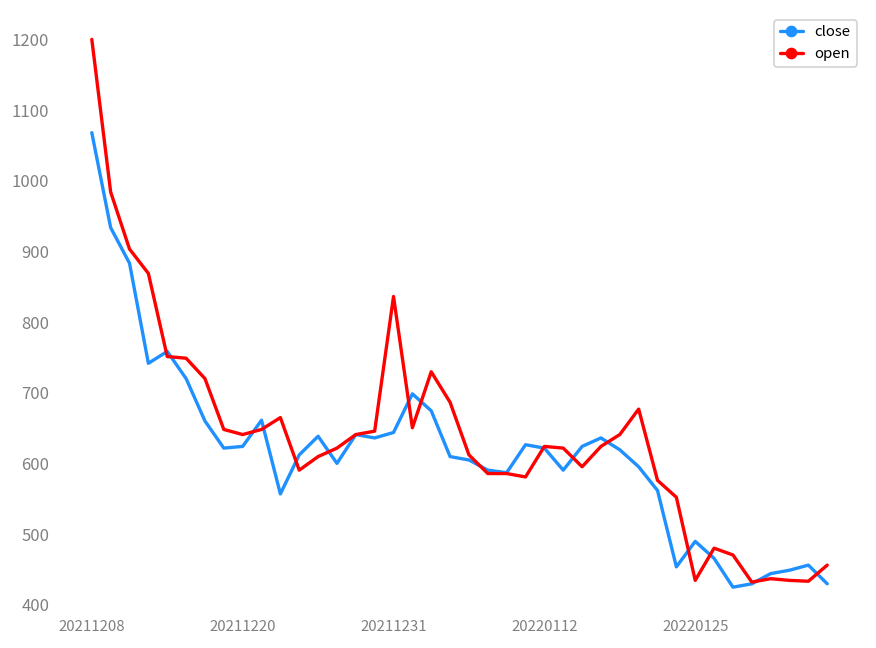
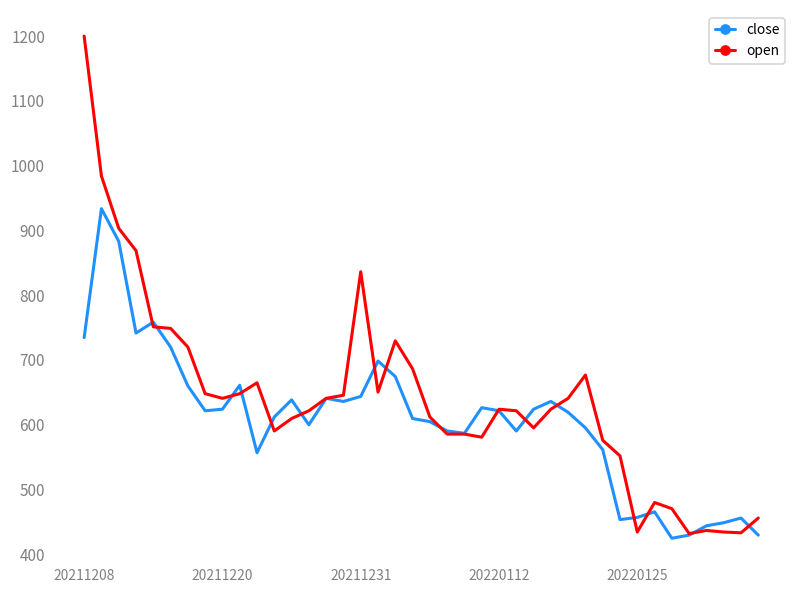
  {
    "close": {
-     "20211208": 1070,
+     "20211208": 730,
      "20211220": 620,
      "20211231": 640,
-     "20220125": 490
+     "20220125": 460
    },
    "open": {
      "20211208": 1200,
      "20211220": 640,
      "20211231": 840,
      "20220125": 430
    }
  }
